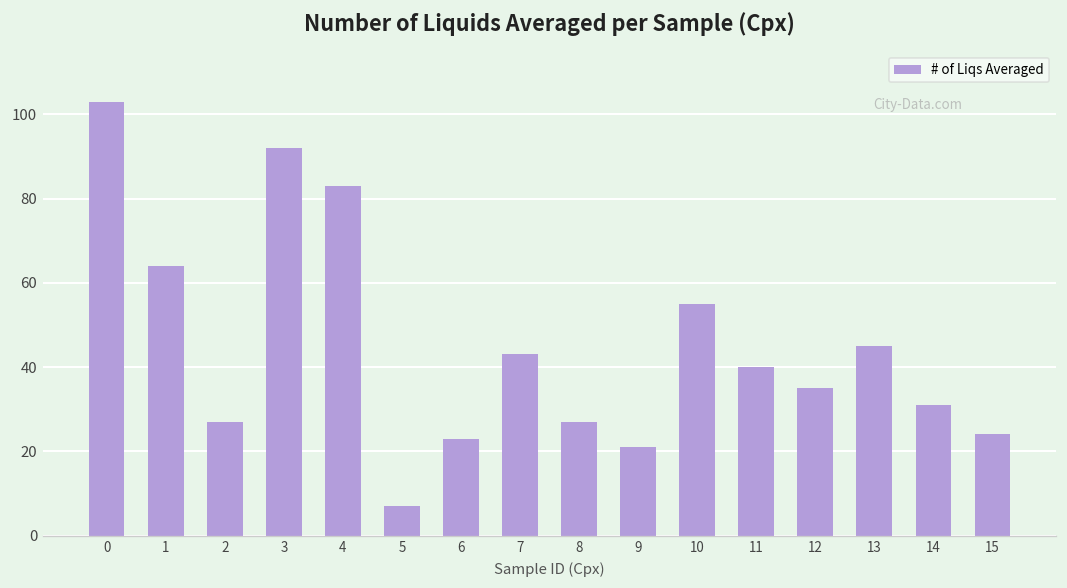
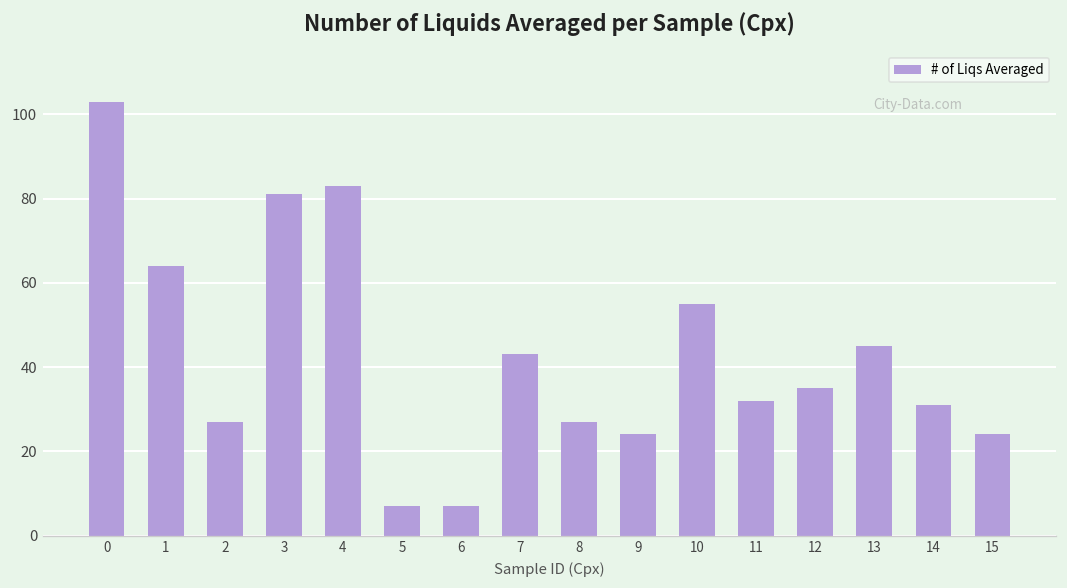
  {
    "0": 103,
    "1": 64,
    "2": 27,
-   "3": 92,
+   "3": 81,
    "4": 83,
    "5": 7,
-   "6": 23,
+   "6": 7,
    "7": 43,
    "8": 27,
-   "9": 21,
+   "9": 24,
    "10": 55,
-   "11": 40,
+   "11": 32,
    "12": 35,
    "13": 45,
    "14": 31,
    "15": 24
  }
